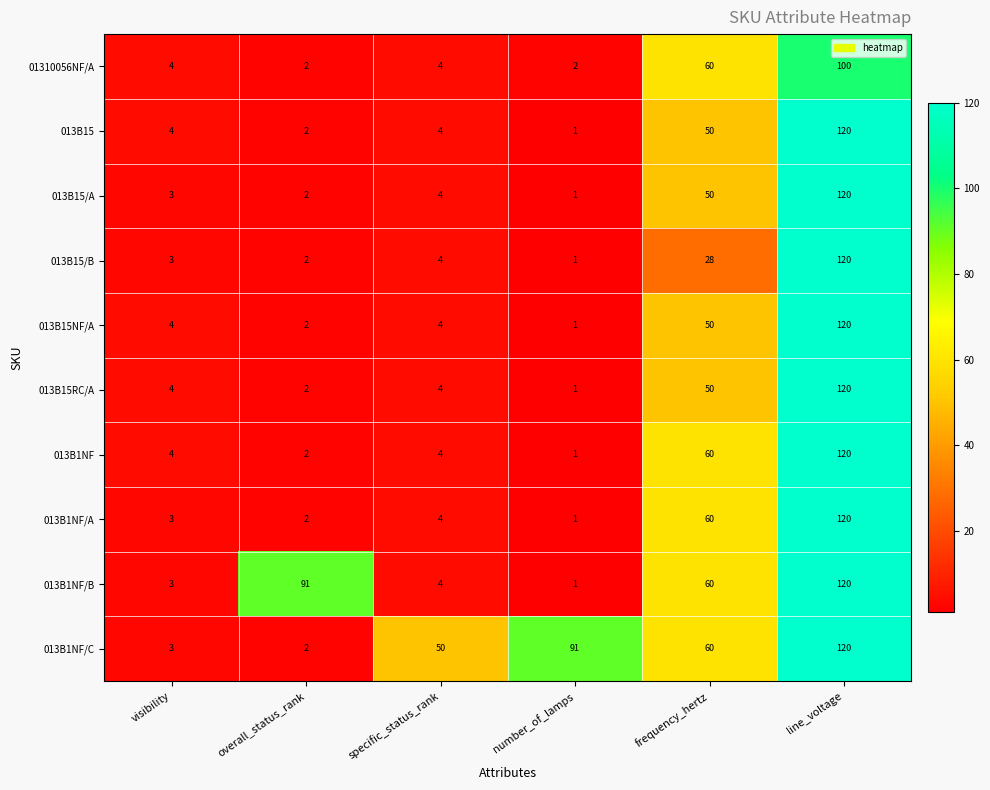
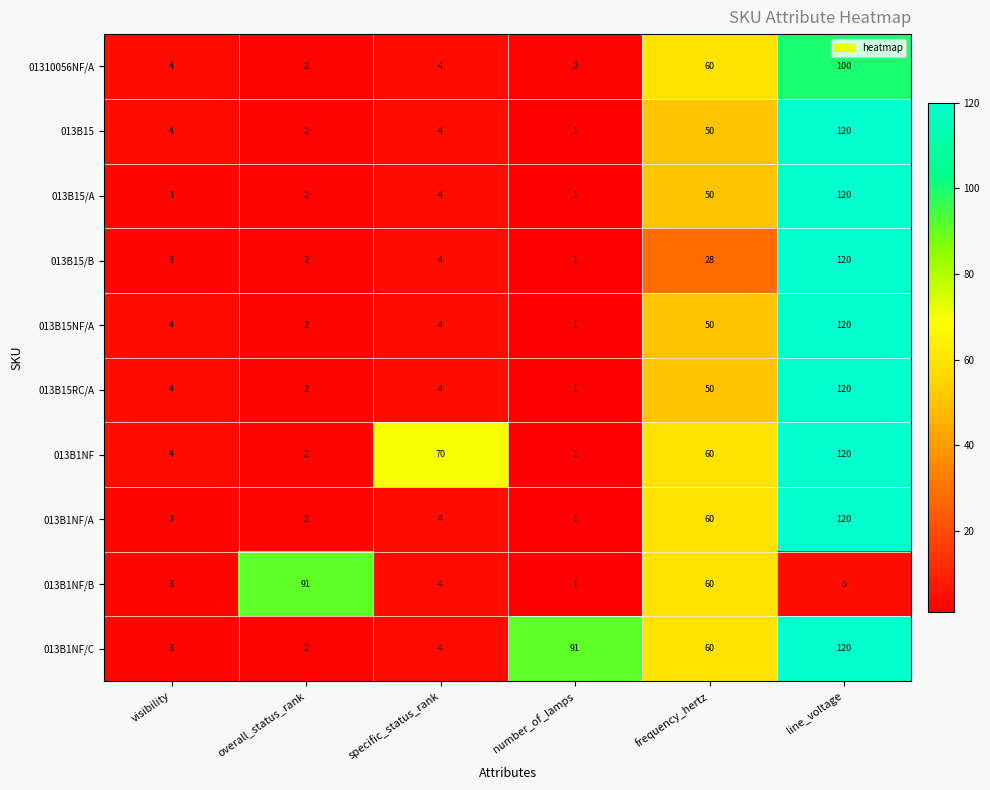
  {
    "01310056NF/A": {
      "visibility": 4,
      "overall_status_rank": 2,
      "specific_status_rank": 4,
      "number_of_lamps": 2,
      "frequency_hertz": 60,
      "line_voltage": 100
    },
    "013B15": {
      "visibility": 4,
      "overall_status_rank": 2,
      "specific_status_rank": 4,
      "number_of_lamps": 1,
      "frequency_hertz": 50,
      "line_voltage": 120
    },
    "013B15/A": {
      "visibility": 3,
      "overall_status_rank": 2,
      "specific_status_rank": 4,
      "number_of_lamps": 1,
      "frequency_hertz": 50,
      "line_voltage": 120
    },
    "013B15/B": {
      "visibility": 3,
      "overall_status_rank": 2,
      "specific_status_rank": 4,
      "number_of_lamps": 1,
      "frequency_hertz": 28,
      "line_voltage": 120
    },
    "013B15NF/A": {
      "visibility": 4,
      "overall_status_rank": 2,
      "specific_status_rank": 4,
      "number_of_lamps": 1,
      "frequency_hertz": 50,
      "line_voltage": 120
    },
    "013B15RC/A": {
      "visibility": 4,
      "overall_status_rank": 2,
      "specific_status_rank": 4,
      "number_of_lamps": 1,
      "frequency_hertz": 50,
      "line_voltage": 120
    },
    "013B1NF": {
      "visibility": 4,
      "overall_status_rank": 2,
-     "specific_status_rank": 4,
+     "specific_status_rank": 70,
      "number_of_lamps": 1,
      "frequency_hertz": 60,
      "line_voltage": 120
    },
    "013B1NF/A": {
      "visibility": 3,
      "overall_status_rank": 2,
      "specific_status_rank": 4,
      "number_of_lamps": 1,
      "frequency_hertz": 60,
      "line_voltage": 120
    },
    "013B1NF/B": {
      "visibility": 3,
      "overall_status_rank": 91,
      "specific_status_rank": 4,
      "number_of_lamps": 1,
      "frequency_hertz": 60,
-     "line_voltage": 120
+     "line_voltage": 5
    },
    "013B1NF/C": {
      "visibility": 3,
      "overall_status_rank": 2,
-     "specific_status_rank": 50,
+     "specific_status_rank": 4,
      "number_of_lamps": 91,
      "frequency_hertz": 60,
      "line_voltage": 120
    }
  }
